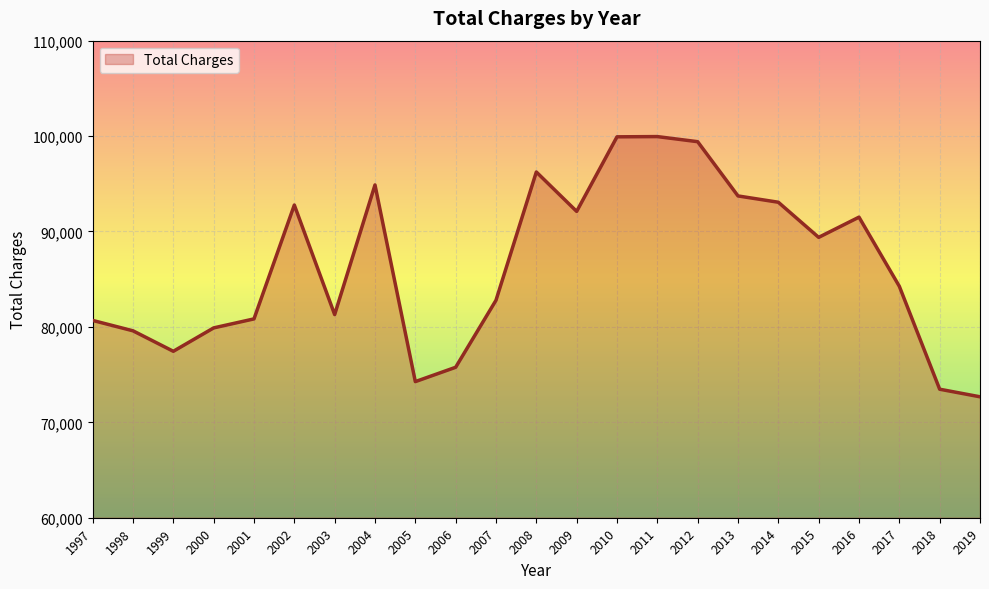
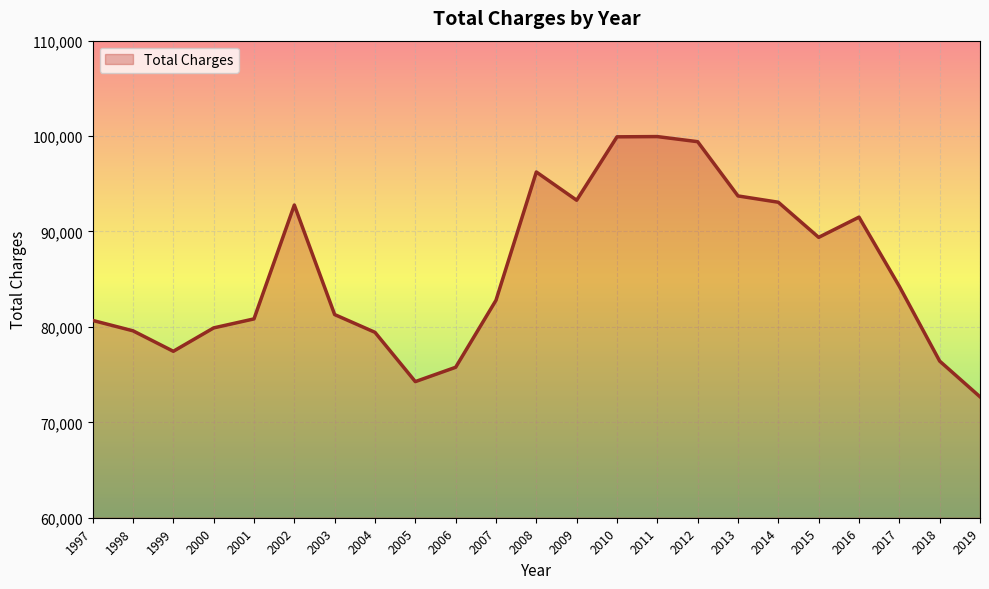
  {
    "1997": "81,000",
    "1998": "80,000",
    "1999": "77,000",
    "2000": "80,000",
    "2001": "81,000",
    "2002": "93,000",
    "2003": "81,000",
-   "2004": "95,000",
+   "2004": "79,000",
    "2005": "74,000",
    "2006": "76,000",
    "2007": "83,000",
    "2008": "96,000",
-   "2009": "92,000",
+   "2009": "93,000",
    "2010": "100,000",
    "2011": "100,000",
    "2012": "99,000",
    "2013": "94,000",
    "2014": "93,000",
    "2015": "89,000",
    "2016": "92,000",
    "2017": "84,000",
-   "2018": "73,000",
+   "2018": "76,000",
    "2019": "73,000"
  }
